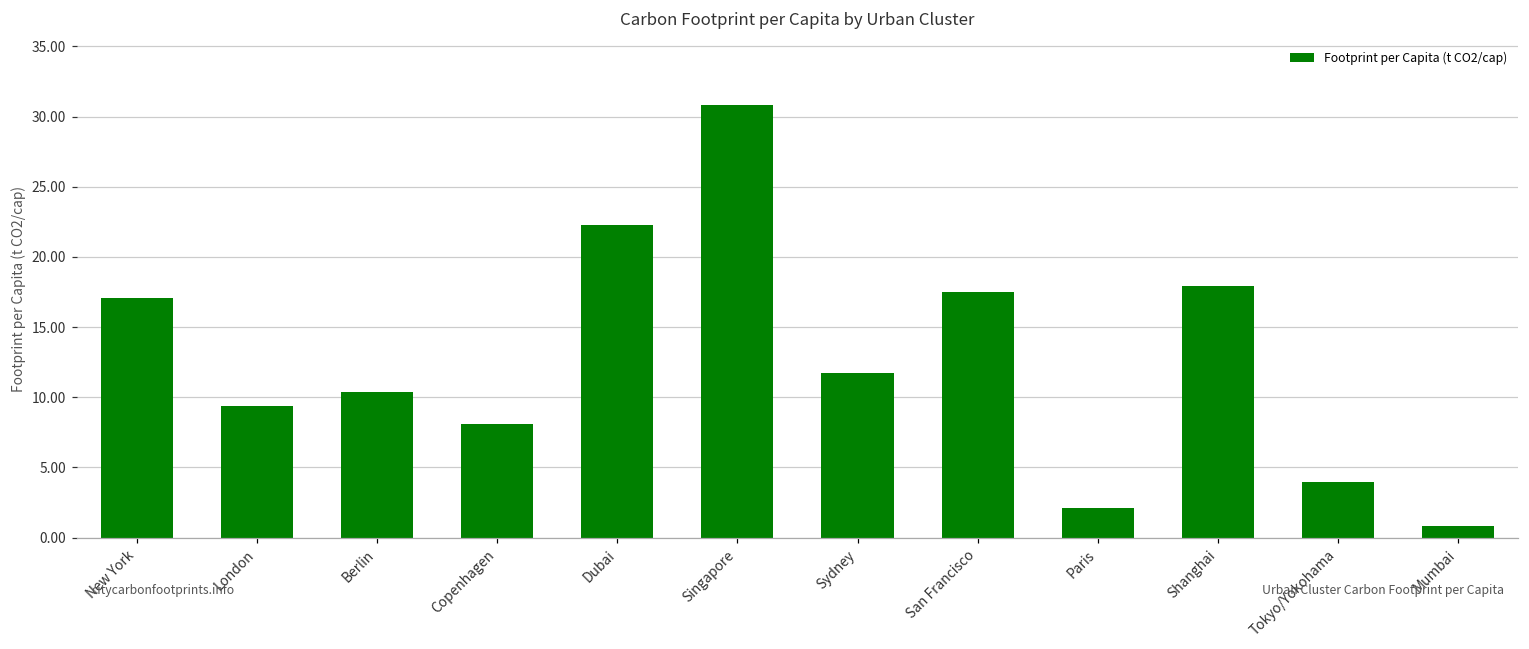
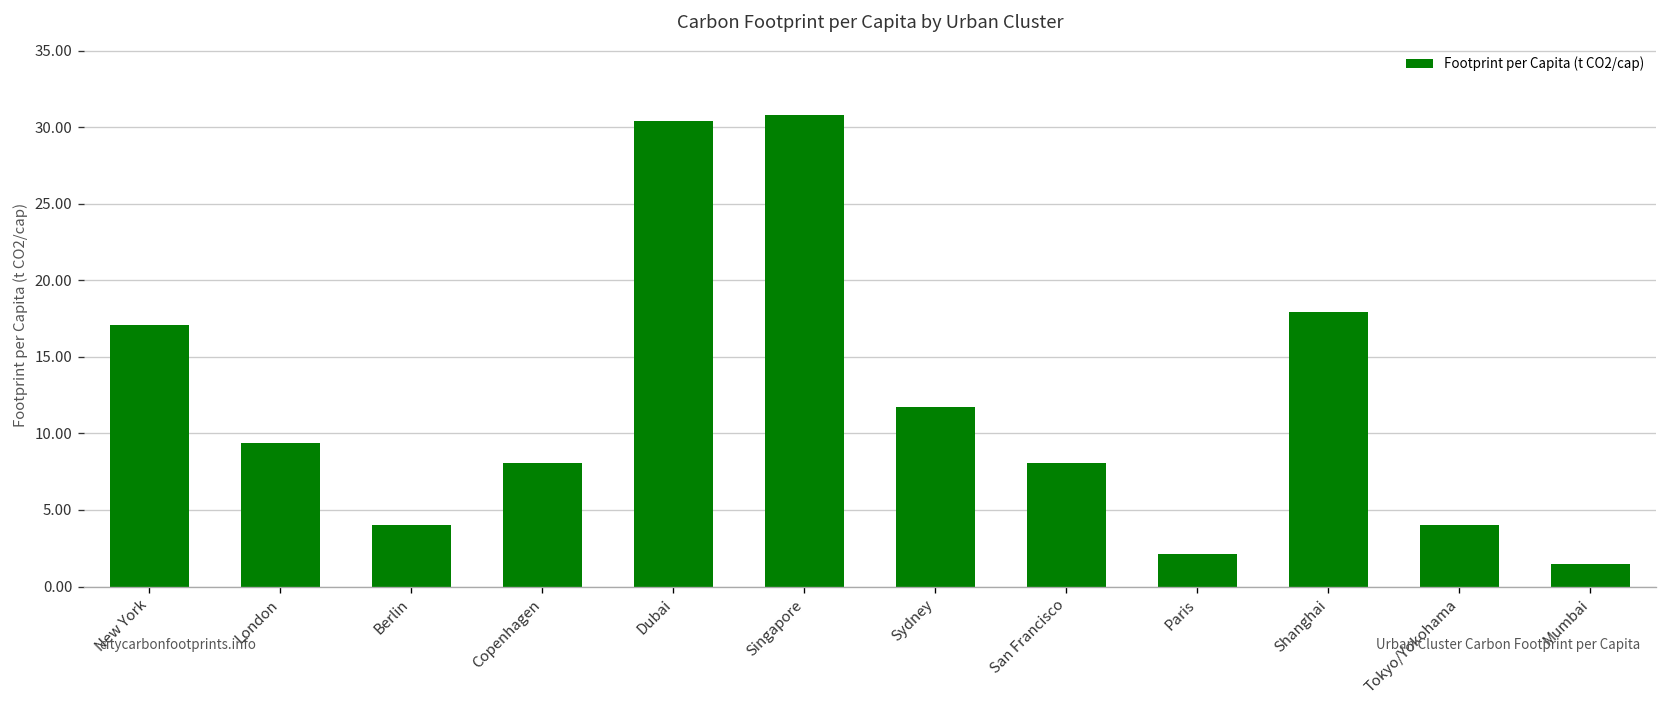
  {
    "New York": 17.1,
    "London": 9.4,
-   "Berlin": 10.4,
+   "Berlin": 4.0,
    "Copenhagen": 8.1,
-   "Dubai": 22.3,
+   "Dubai": 30.4,
    "Singapore": 30.8,
    "Sydney": 11.7,
-   "San Francisco": 17.5,
+   "San Francisco": 8.1,
    "Paris": 2.1,
    "Shanghai": 17.9,
    "Tokyo/Yokohama": 4.0,
-   "Mumbai": 0.8
+   "Mumbai": 1.5
  }
